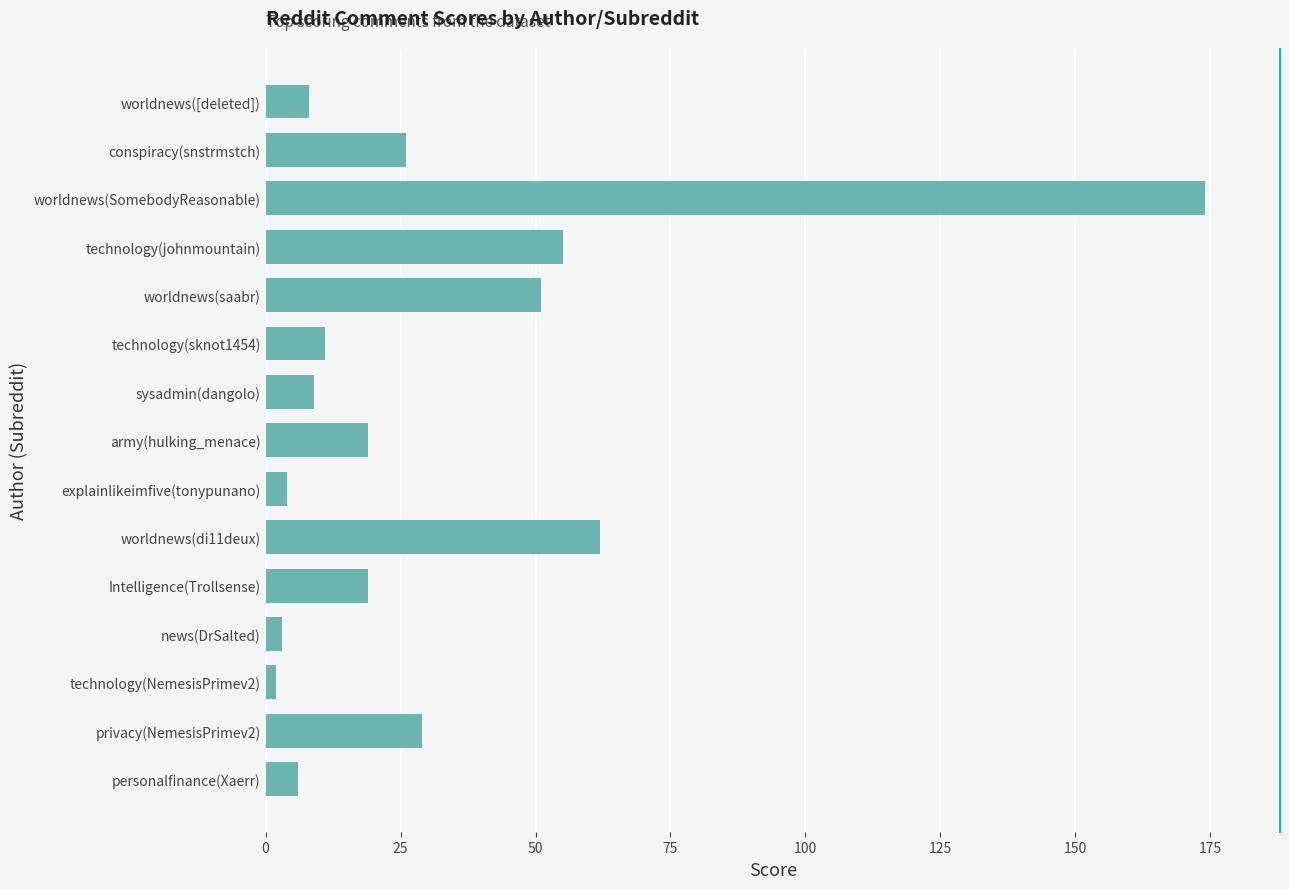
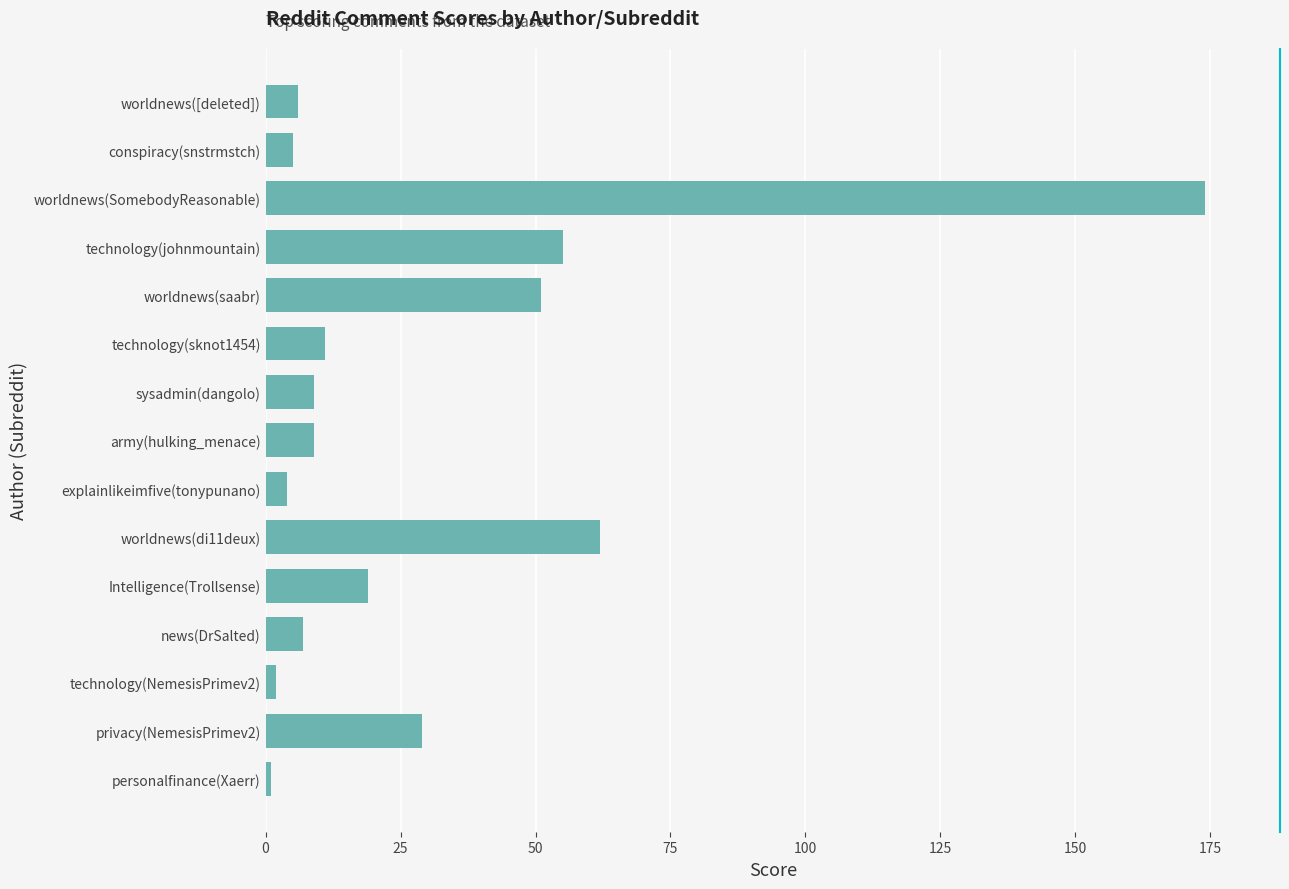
  {
-   "worldnews([deleted])": 8,
-   "conspiracy(snstrmstch)": 26,
+   "worldnews([deleted])": 6,
+   "conspiracy(snstrmstch)": 5,
    "worldnews(SomebodyReasonable)": 174,
    "technology(johnmountain)": 55,
    "worldnews(saabr)": 51,
    "technology(sknot1454)": 11,
    "sysadmin(dangolo)": 9,
-   "army(hulking_menace)": 19,
+   "army(hulking_menace)": 9,
    "explainlikeimfive(tonypunano)": 4,
    "worldnews(di11deux)": 62,
    "Intelligence(Trollsense)": 19,
-   "news(DrSalted)": 3,
+   "news(DrSalted)": 7,
    "technology(NemesisPrimev2)": 2,
    "privacy(NemesisPrimev2)": 29,
-   "personalfinance(Xaerr)": 6
+   "personalfinance(Xaerr)": 1
  }
